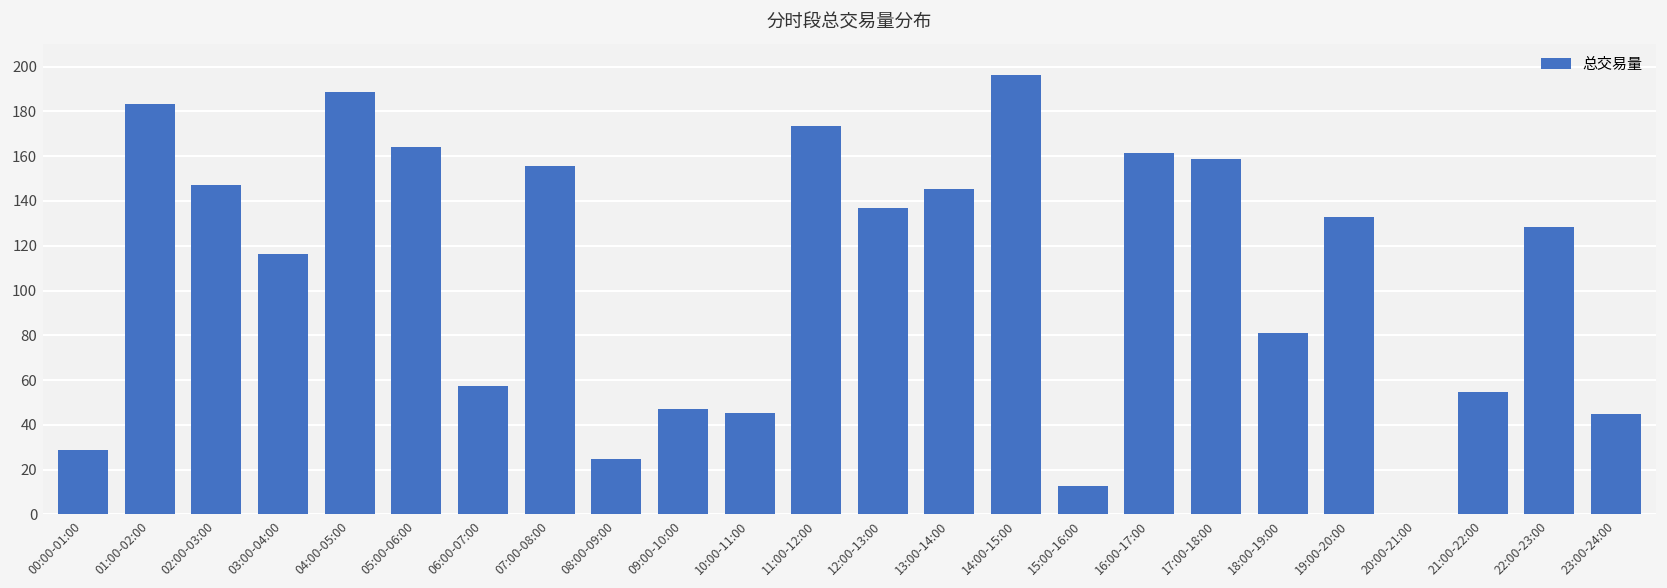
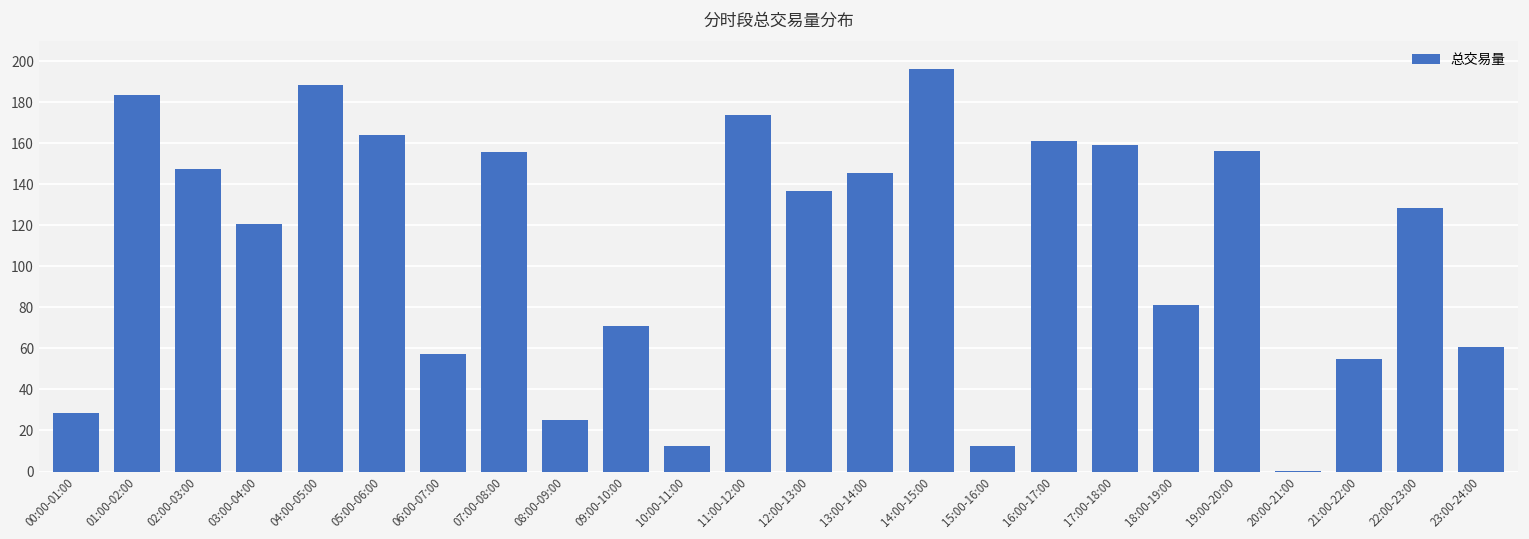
  {
    "00:00-01:00": 29,
    "01:00-02:00": 183,
    "02:00-03:00": 147,
-   "03:00-04:00": 116,
+   "03:00-04:00": 121,
    "04:00-05:00": 189,
    "05:00-06:00": 164,
    "06:00-07:00": 57,
    "07:00-08:00": 156,
    "08:00-09:00": 25,
-   "09:00-10:00": 47,
-   "10:00-11:00": 45,
+   "09:00-10:00": 71,
+   "10:00-11:00": 13,
    "11:00-12:00": 174,
    "12:00-13:00": 137,
    "13:00-14:00": 145,
    "14:00-15:00": 196,
    "15:00-16:00": 13,
    "16:00-17:00": 161,
    "17:00-18:00": 159,
    "18:00-19:00": 81,
-   "19:00-20:00": 133,
+   "19:00-20:00": 156,
    "21:00-22:00": 55,
    "22:00-23:00": 129,
-   "23:00-24:00": 45
+   "23:00-24:00": 61
  }
